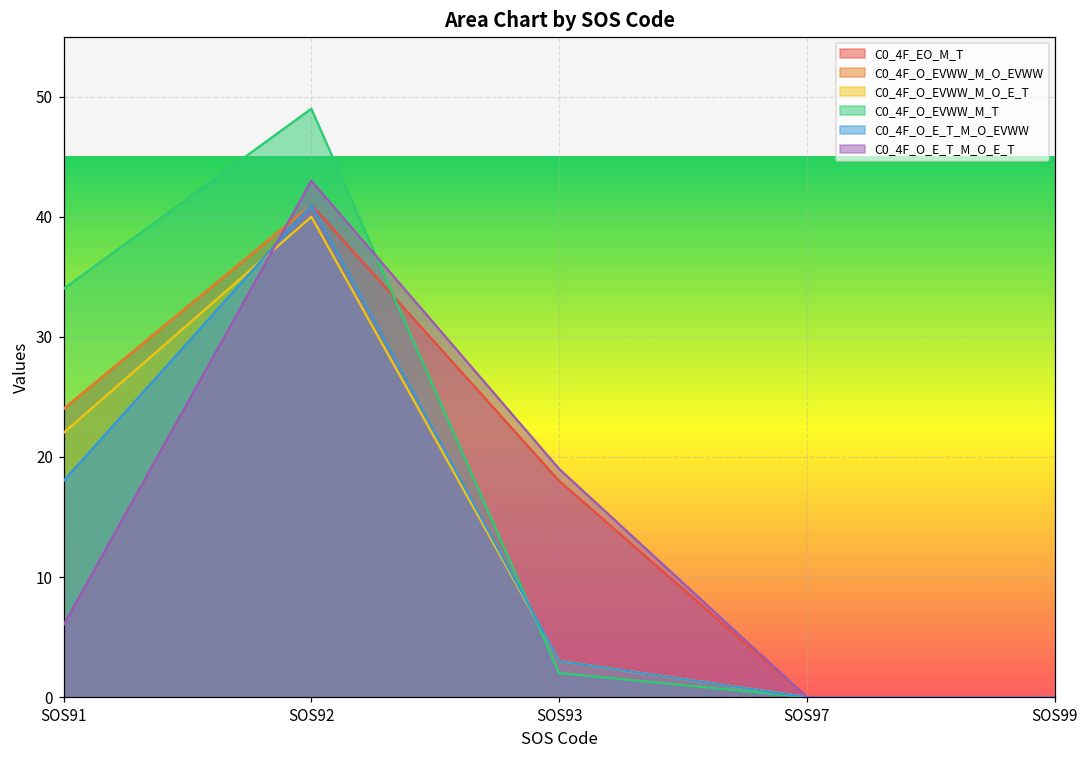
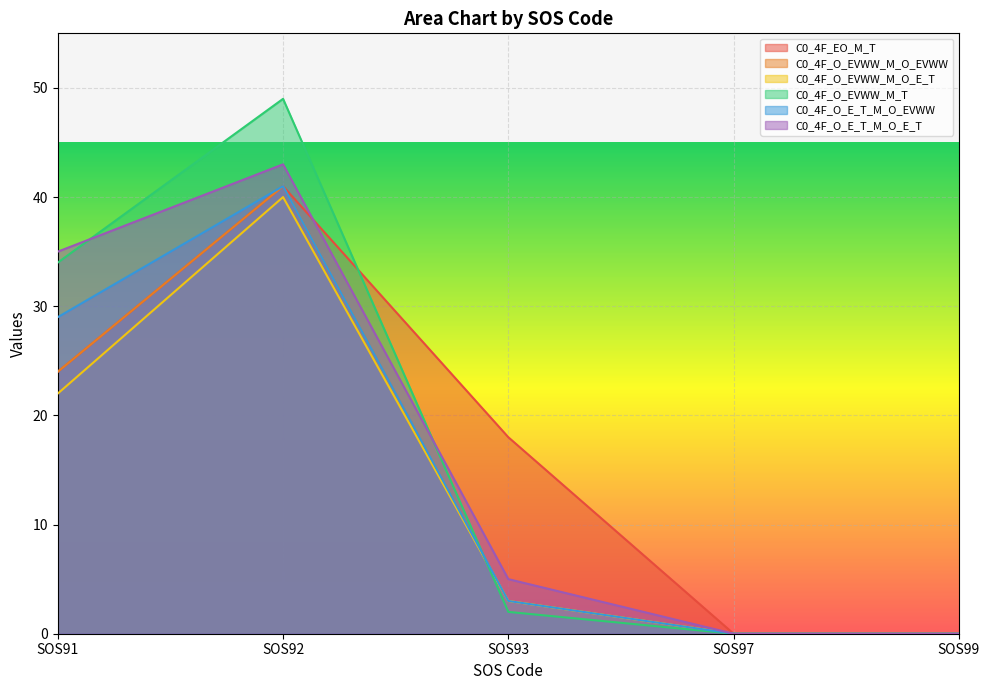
  {
    "C0_4F_O_EVWW_M_T": {
      "SOS91": 34,
      "SOS92": 49,
      "SOS93": 2
    },
    "C0_4F_O_E_T_M_O_EVWW": {
-     "SOS91": 18
+     "SOS91": 29
    },
    "C0_4F_O_E_T_M_O_E_T": {
-     "SOS91": 6,
+     "SOS91": 35,
      "SOS92": 43,
-     "SOS93": 19
+     "SOS93": 5
    }
  }
